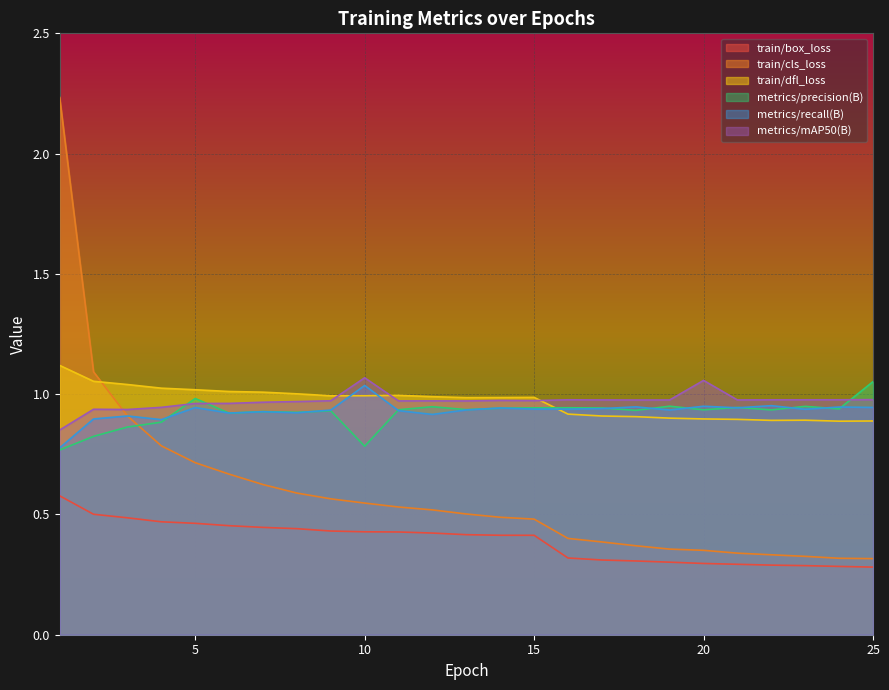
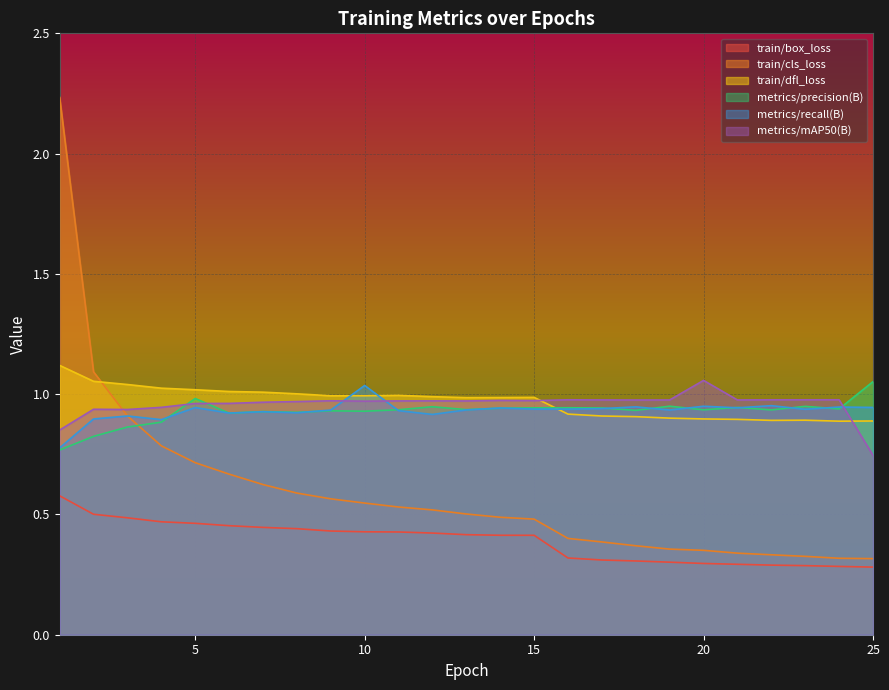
  {
    "metrics/precision(B)": {
      "5": 0.98,
-     "10": 0.78,
+     "10": 0.93,
      "20": 0.94,
      "25": 1.05
    },
    "metrics/recall(B)": {
      "5": 0.94,
      "10": 1.04,
      "20": 0.95,
      "25": 0.94
    },
    "metrics/mAP50(B)": {
      "5": 0.96,
-     "10": 1.07,
+     "10": 0.97,
      "15": 0.97,
      "20": 1.06,
-     "25": 0.98
+     "25": 0.75
    }
  }
